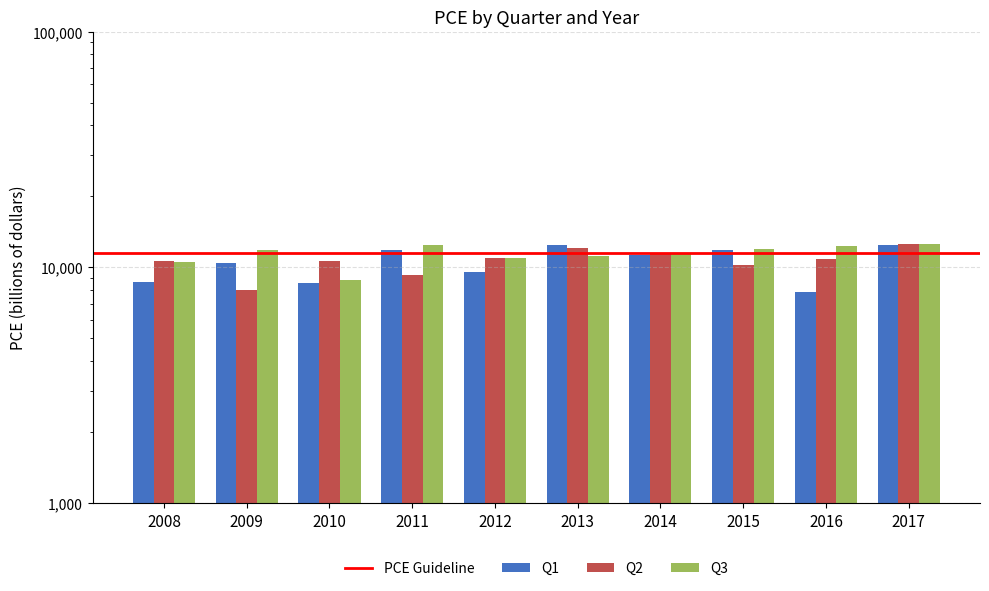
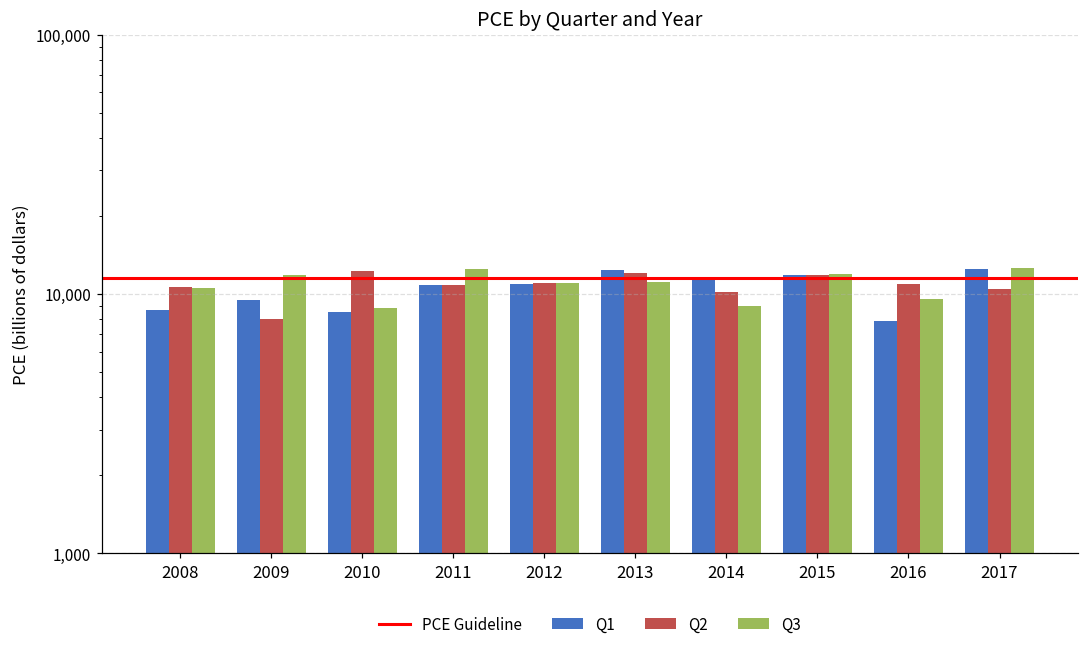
  {
    "Q1": {
      "2008": "8,700",
-     "2009": "10,000",
+     "2009": "9,500",
      "2010": "8,600",
-     "2011": "12,000",
-     "2012": "9,600",
+     "2011": "11,000",
+     "2012": "11,000",
      "2013": "12,000",
      "2014": "11,000",
      "2015": "12,000",
      "2016": "7,900",
      "2017": "12,000"
    },
    "Q2": {
      "2008": "11,000",
      "2009": "8,000",
-     "2010": "11,000",
-     "2011": "9,300",
+     "2010": "12,000",
+     "2011": "11,000",
      "2012": "11,000",
      "2013": "12,000",
-     "2014": "11,000",
-     "2015": "10,200",
+     "2014": "10,200",
+     "2015": "12,000",
      "2016": "11,000",
-     "2017": "13,000"
+     "2017": "10,000"
    },
    "Q3": {
      "2008": "11,000",
      "2009": "12,000",
      "2010": "8,800",
      "2011": "12,000",
      "2012": "11,000",
      "2013": "11,000",
-     "2014": "12,000",
+     "2014": "9,000",
      "2015": "12,000",
-     "2016": "12,000",
+     "2016": "9,600",
      "2017": "13,000"
    }
  }
